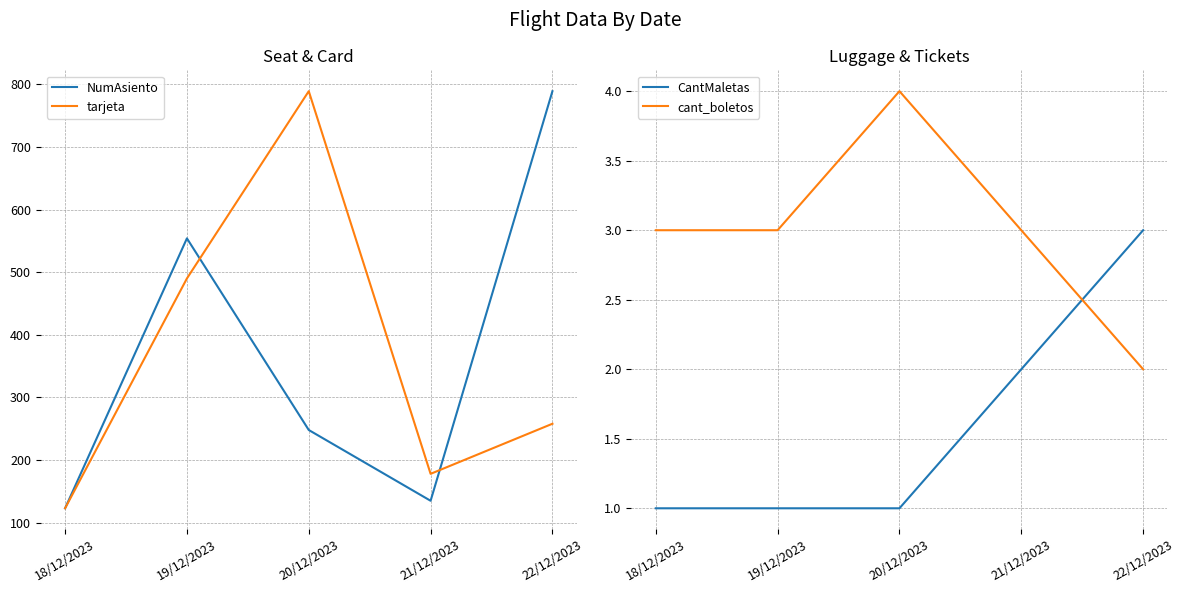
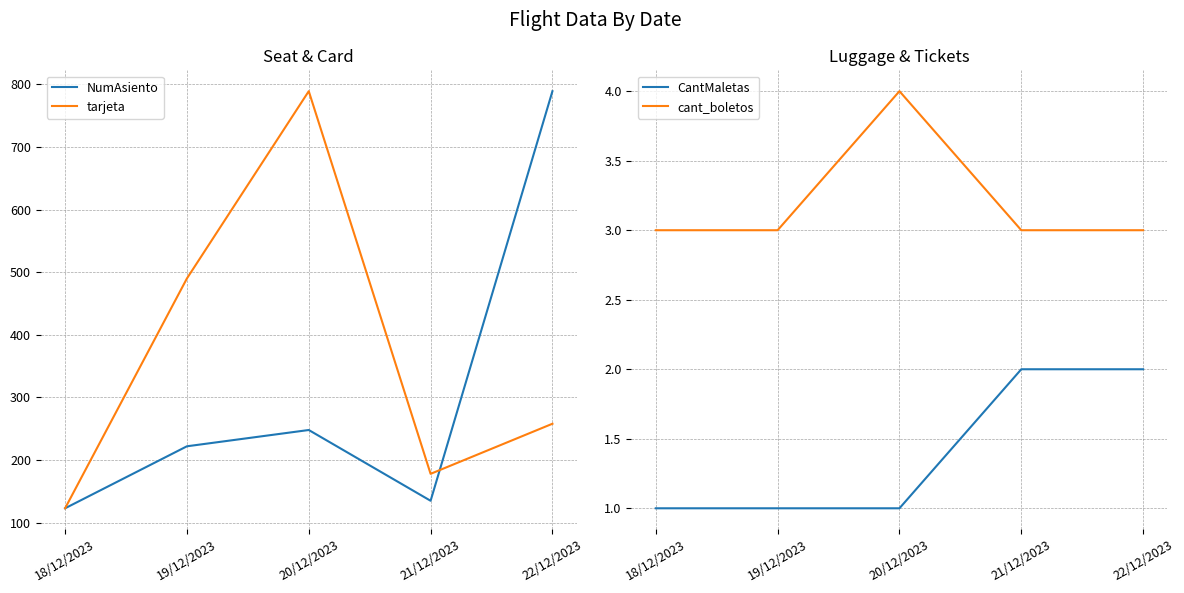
  {
    "Seat & Card": {
      "NumAsiento": {
-       "19/12/2023": 550,
+       "19/12/2023": 220,
        "20/12/2023": 250,
        "21/12/2023": 140,
        "22/12/2023": 790
      },
      "tarjeta": {
        "19/12/2023": 490,
        "20/12/2023": 790,
        "21/12/2023": 180,
        "22/12/2023": 260
      }
    },
    "Luggage & Tickets": {
      "CantMaletas": {
        "18/12/2023": 1,
        "19/12/2023": 1,
        "20/12/2023": 1,
        "21/12/2023": 2,
-       "22/12/2023": 3
+       "22/12/2023": 2
      },
      "cant_boletos": {
        "18/12/2023": 3,
        "19/12/2023": 3,
        "20/12/2023": 4,
        "21/12/2023": 3,
-       "22/12/2023": 2
+       "22/12/2023": 3
      }
    }
  }
